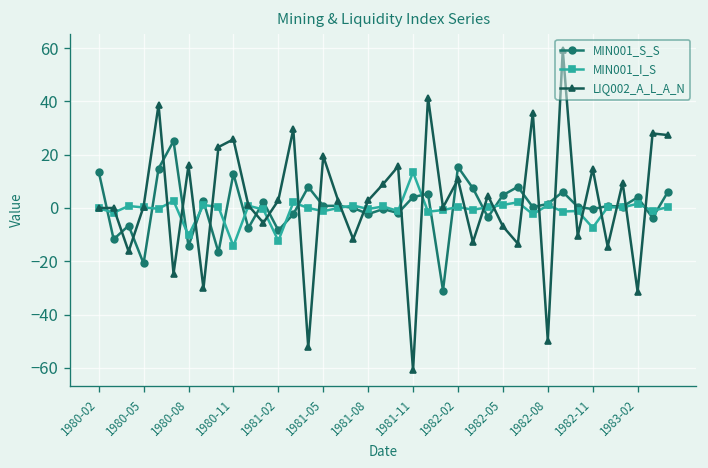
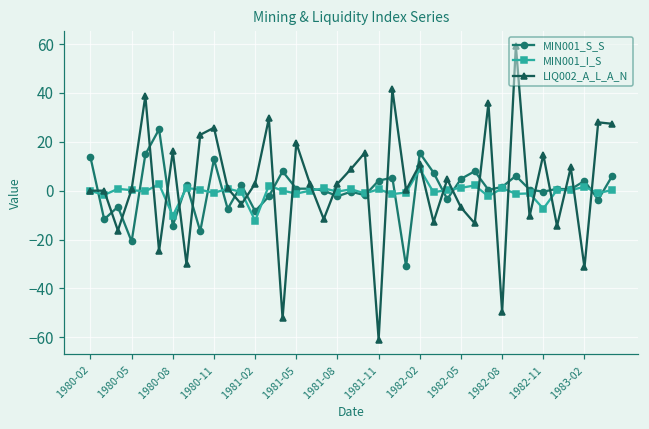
  {
    "MIN001_I_S": {
      "1980-08": -10,
-     "1980-11": -14,
+     "1980-11": -1,
      "1981-02": -12,
      "1981-05": -1,
      "1981-08": 0,
-     "1981-11": 13,
-     "1982-02": 0,
+     "1981-11": 1,
+     "1982-02": 9,
      "1982-05": 1,
      "1982-11": -7,
      "1983-02": 2
    }
  }
